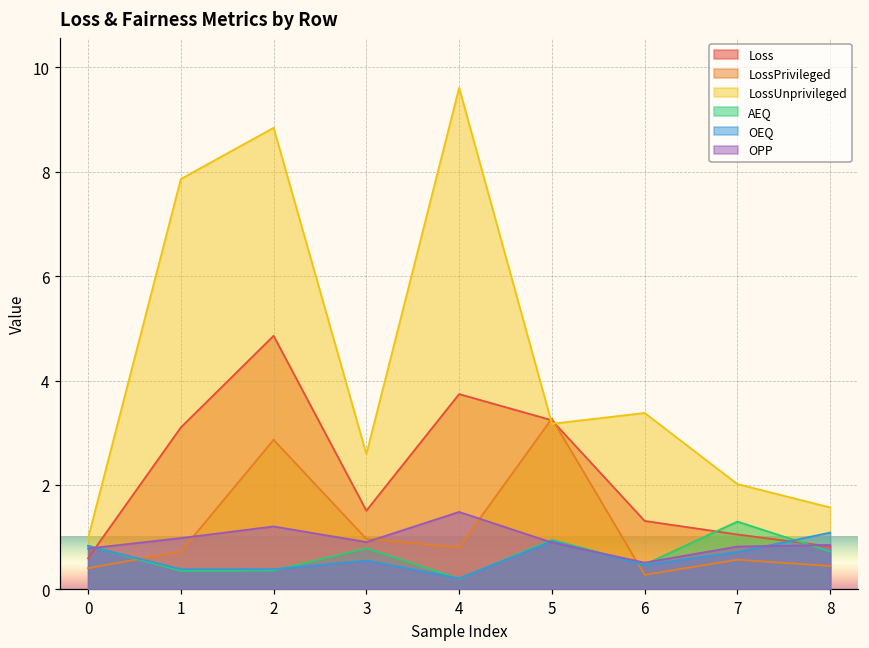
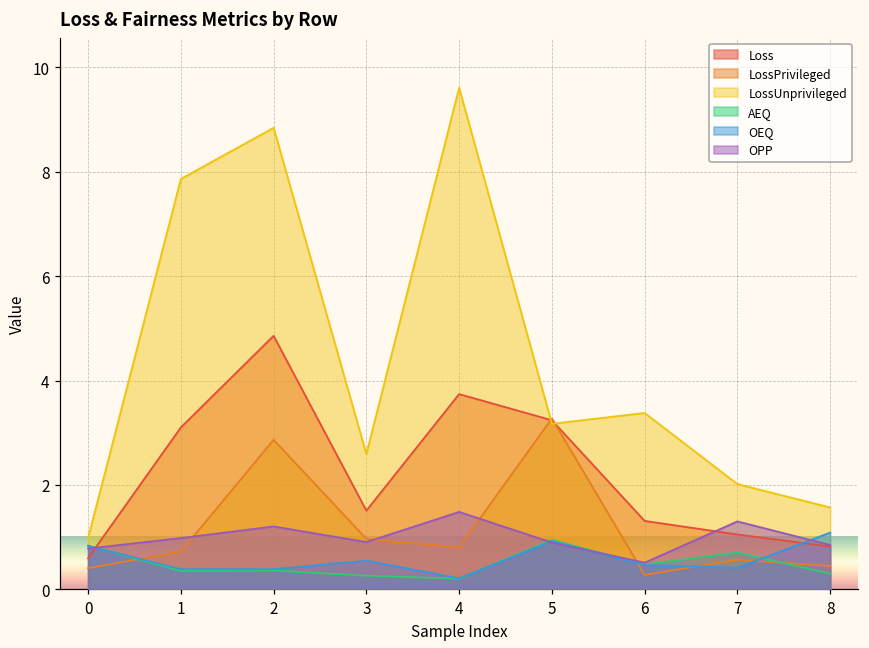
  {
    "AEQ": {
-     "3": 0.8,
-     "7": 1.3,
-     "8": 0.7
+     "3": 0.3,
+     "7": 0.7,
+     "8": 0.3
    },
    "OEQ": {
      "3": 0.6,
-     "7": 0.7,
+     "7": 0.4,
      "8": 1.1
    },
    "OPP": {
      "1": 1.0,
      "2": 1.2,
      "3": 0.9,
      "4": 1.5,
-     "7": 0.8
+     "7": 1.3
    }
  }
